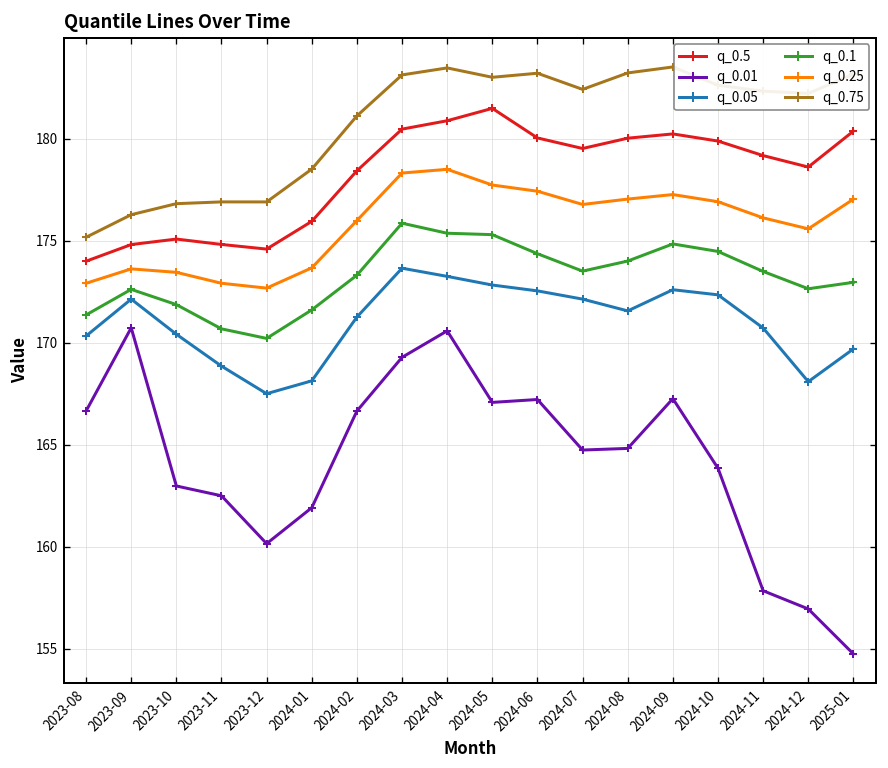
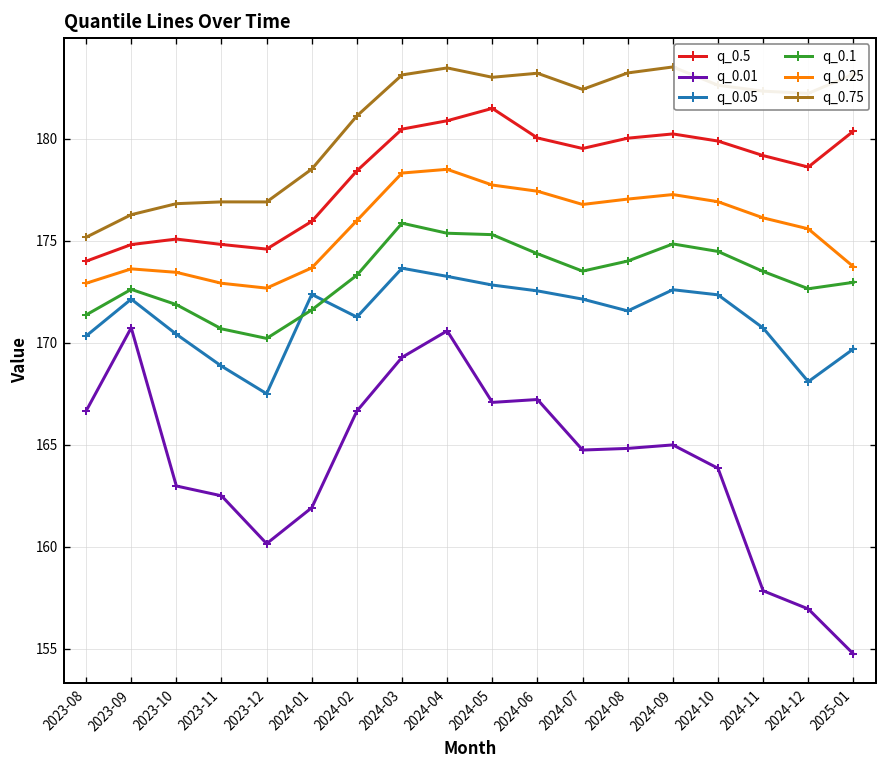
  {
    "q_0.5": {
      "2023-08": 174.0,
      "2023-09": 174.8,
      "2023-10": 175.1,
      "2023-11": 174.8,
      "2023-12": 174.6,
      "2024-01": 175.9,
      "2024-02": 178.4,
      "2024-03": 180.5,
      "2024-04": 180.9,
      "2024-05": 181.5,
      "2024-06": 180.0,
      "2024-07": 179.5,
      "2024-08": 180.0,
      "2024-09": 180.2,
      "2024-10": 179.9,
      "2024-11": 179.2,
      "2024-12": 178.6,
      "2025-01": 180.4
    },
    "q_0.01": {
      "2023-08": 166.6,
      "2023-09": 170.7,
      "2023-10": 163.0,
      "2023-11": 162.5,
      "2023-12": 160.1,
      "2024-01": 161.9,
      "2024-02": 166.6,
      "2024-03": 169.3,
      "2024-04": 170.6,
      "2024-05": 167.1,
      "2024-06": 167.2,
      "2024-07": 164.7,
      "2024-08": 164.8,
-     "2024-09": 167.3,
+     "2024-09": 165.0,
      "2024-10": 163.8,
      "2024-11": 157.8,
      "2024-12": 156.9,
      "2025-01": 154.7
    },
    "q_0.05": {
      "2023-08": 170.3,
      "2023-09": 172.1,
      "2023-10": 170.4,
      "2023-11": 168.8,
      "2023-12": 167.5,
-     "2024-01": 168.1,
+     "2024-01": 172.4,
      "2024-02": 171.3,
      "2024-03": 173.6,
      "2024-04": 173.2,
      "2024-05": 172.8,
      "2024-06": 172.5,
      "2024-07": 172.1,
      "2024-08": 171.6,
      "2024-09": 172.6,
      "2024-10": 172.3,
      "2024-11": 170.7,
      "2024-12": 168.1,
      "2025-01": 169.7
    },
    "q_0.1": {
      "2023-08": 171.4,
      "2023-09": 172.6,
      "2023-10": 171.9,
      "2023-11": 170.7,
      "2023-12": 170.2,
      "2024-01": 171.6,
      "2024-02": 173.3,
      "2024-03": 175.9,
      "2024-04": 175.4,
      "2024-05": 175.3,
      "2024-06": 174.4,
      "2024-07": 173.5,
      "2024-08": 174.0,
      "2024-09": 174.8,
      "2024-10": 174.5,
      "2024-11": 173.5,
      "2024-12": 172.6,
      "2025-01": 173.0
    },
    "q_0.25": {
      "2023-08": 172.9,
      "2023-09": 173.6,
      "2023-10": 173.4,
      "2023-11": 172.9,
      "2023-12": 172.7,
      "2024-01": 173.7,
      "2024-02": 176.0,
      "2024-03": 178.3,
      "2024-04": 178.5,
      "2024-05": 177.7,
      "2024-06": 177.4,
      "2024-07": 176.8,
      "2024-08": 177.0,
      "2024-09": 177.3,
      "2024-10": 176.9,
      "2024-11": 176.1,
      "2024-12": 175.6,
-     "2025-01": 177.0
+     "2025-01": 173.7
    },
    "q_0.75": {
      "2023-08": 175.2,
      "2023-09": 176.3,
      "2023-10": 176.8,
      "2023-11": 176.9,
      "2023-12": 176.9,
      "2024-01": 178.5,
      "2024-02": 181.1,
      "2024-03": 183.1,
      "2024-04": 183.5,
      "2024-05": 183.0,
      "2024-06": 183.2,
      "2024-07": 182.4,
      "2024-08": 183.2,
      "2024-09": 183.5
    }
  }
